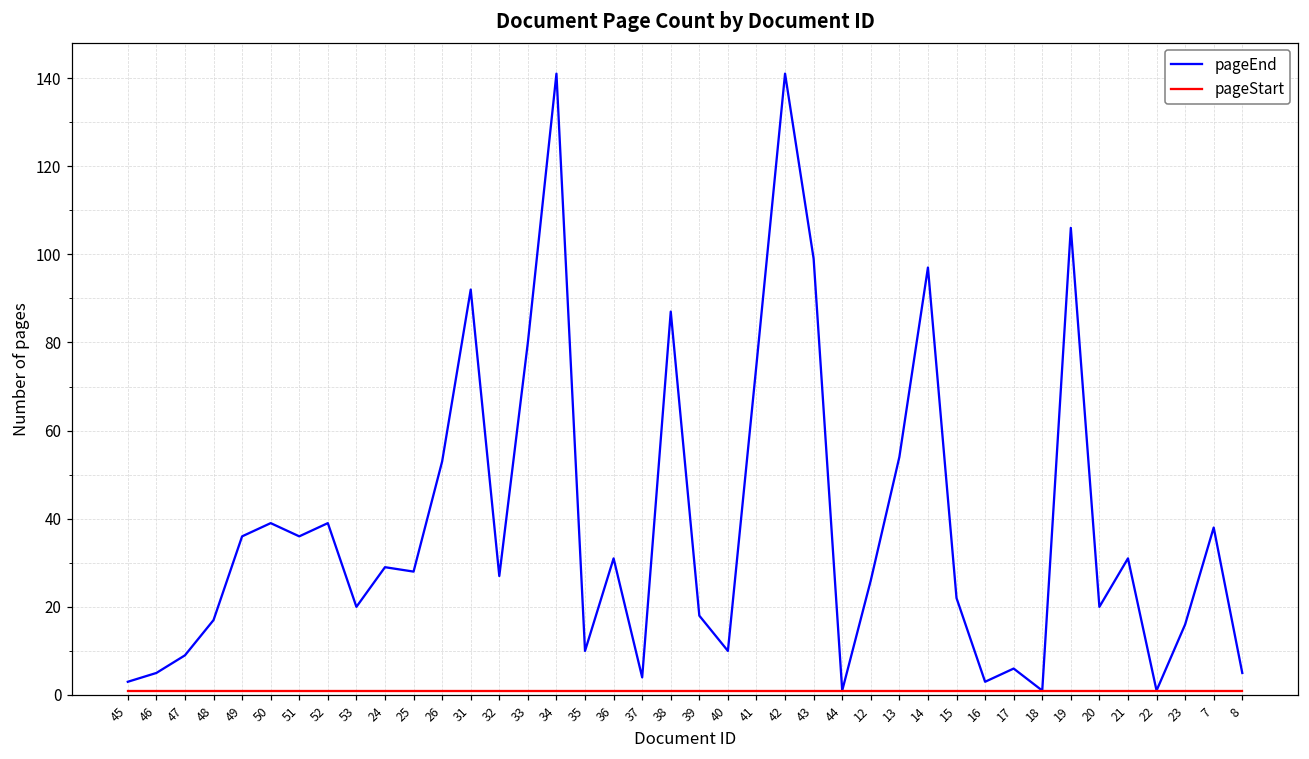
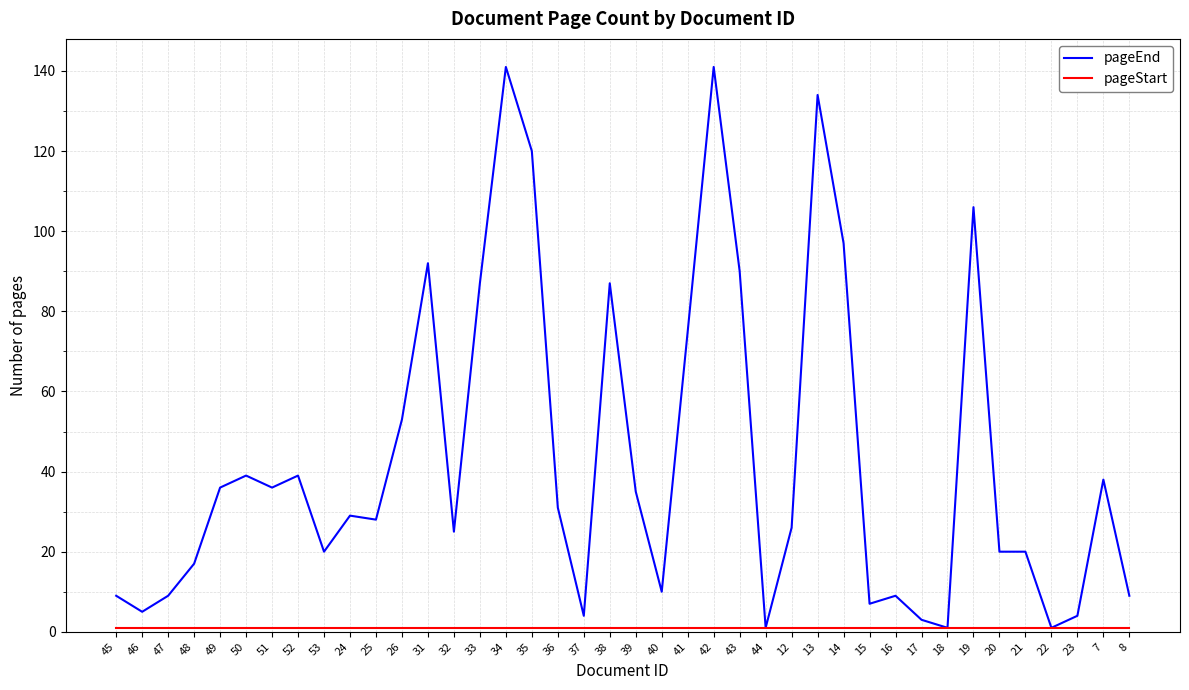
  {
    "pageEnd": {
-     "45": 3,
+     "45": 9,
      "46": 5,
      "47": 9,
      "48": 17,
      "49": 36,
      "50": 39,
      "51": 36,
      "52": 39,
      "53": 20,
      "24": 29,
      "25": 28,
      "26": 53,
      "31": 92,
-     "32": 27,
-     "33": 80,
+     "32": 25,
+     "33": 87,
      "34": 141,
-     "35": 10,
+     "35": 120,
      "36": 31,
      "37": 4,
      "38": 87,
-     "39": 18,
+     "39": 35,
      "40": 10,
      "41": 75,
      "42": 141,
-     "43": 99,
+     "43": 90,
      "12": 26,
-     "13": 54,
+     "13": 134,
      "14": 97,
-     "15": 22,
-     "16": 3,
-     "17": 6,
+     "15": 7,
+     "16": 9,
+     "17": 3,
      "19": 106,
      "20": 20,
-     "21": 31,
-     "23": 16,
+     "21": 20,
+     "23": 4,
      "7": 38,
-     "8": 5
+     "8": 9
    },
    "pageStart": {
      "45": 1,
      "46": 1,
      "47": 1,
      "48": 1,
      "49": 1,
      "50": 1,
      "51": 1,
      "52": 1,
      "53": 1,
      "24": 1,
      "25": 1,
      "26": 1,
      "31": 1,
      "32": 1,
      "33": 1,
      "34": 1,
      "35": 1,
      "36": 1,
      "37": 1,
      "38": 1,
      "39": 1,
      "40": 1,
      "41": 1,
      "42": 1,
      "43": 1,
      "12": 1,
      "13": 1,
      "14": 1,
      "15": 1,
      "16": 1,
      "17": 1,
      "19": 1,
      "20": 1,
      "21": 1,
      "23": 1,
      "7": 1,
      "8": 1
    }
  }
